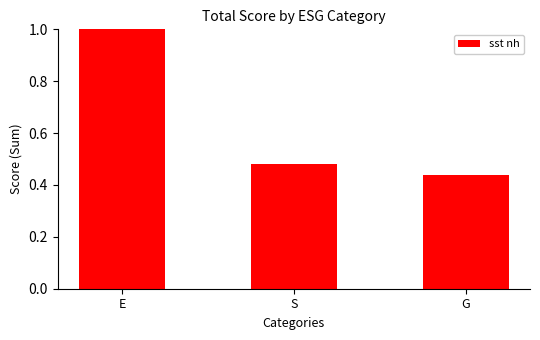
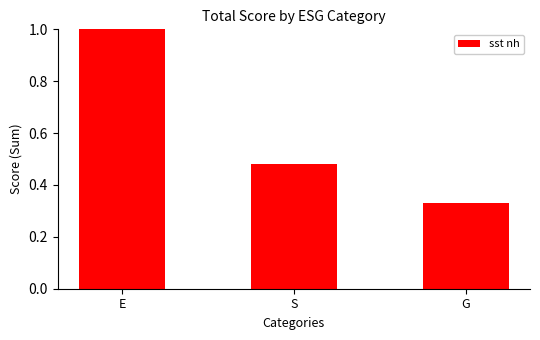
  {
    "S": 0.48,
-   "G": 0.44
+   "G": 0.33
  }
